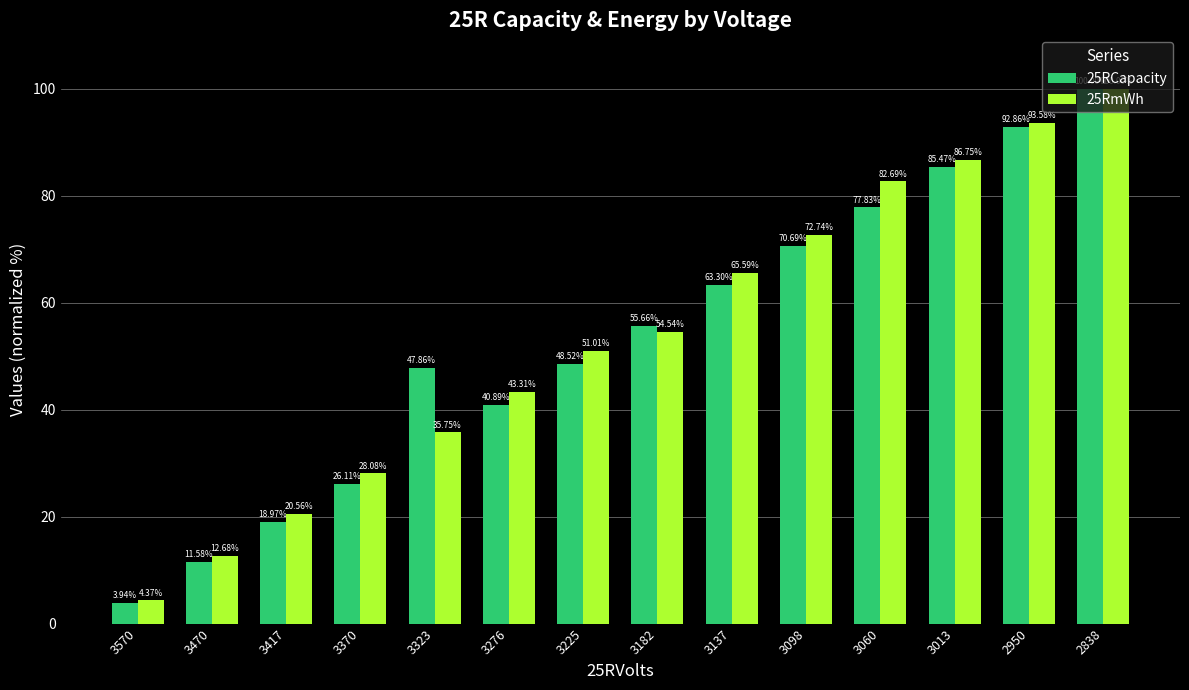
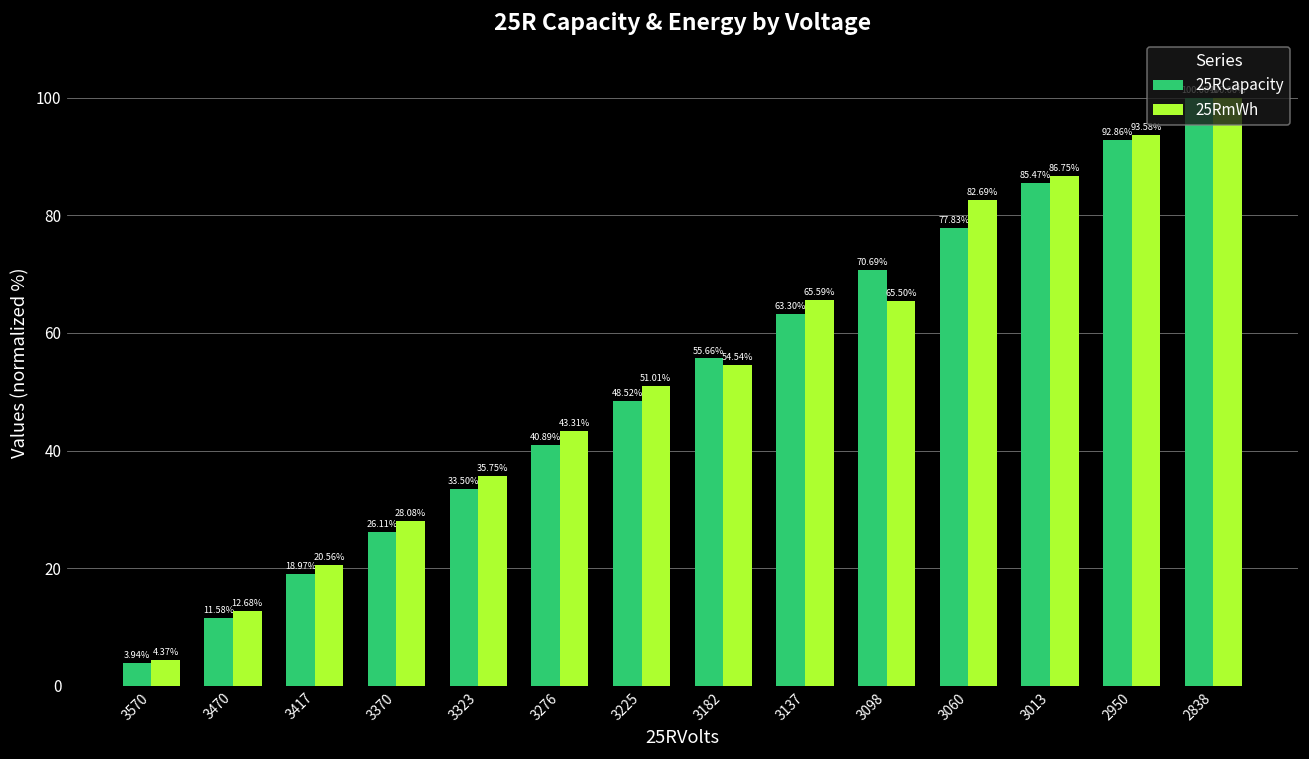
  {
    "25RCapacity": {
      "3570": "3.94%",
      "3470": "11.58%",
      "3417": "18.97%",
      "3370": "26.11%",
-     "3323": "47.86%",
+     "3323": "33.50%",
      "3276": "40.89%",
      "3225": "48.52%",
      "3182": "55.66%",
      "3137": "63.30%",
      "3098": "70.69%",
      "3060": "77.83%",
      "3013": "85.47%",
      "2950": "92.86%"
    },
    "25RmWh": {
      "3570": "4.37%",
      "3470": "12.68%",
      "3417": "20.56%",
      "3370": "28.08%",
      "3323": "35.75%",
      "3276": "43.31%",
      "3225": "51.01%",
      "3182": "54.54%",
      "3137": "65.59%",
-     "3098": "72.74%",
+     "3098": "65.50%",
      "3060": "82.69%",
      "3013": "86.75%"
    }
  }
